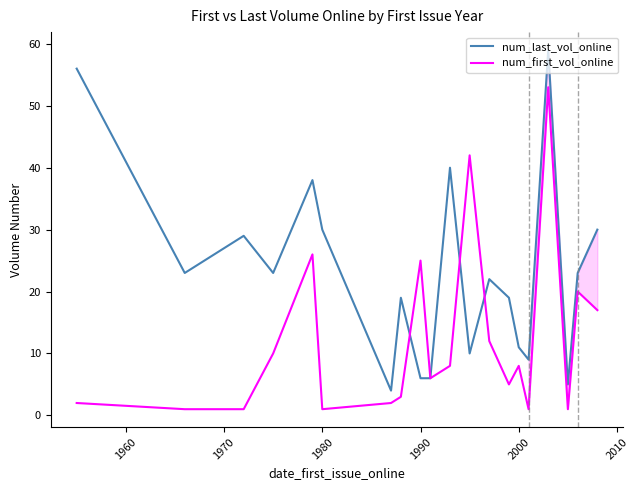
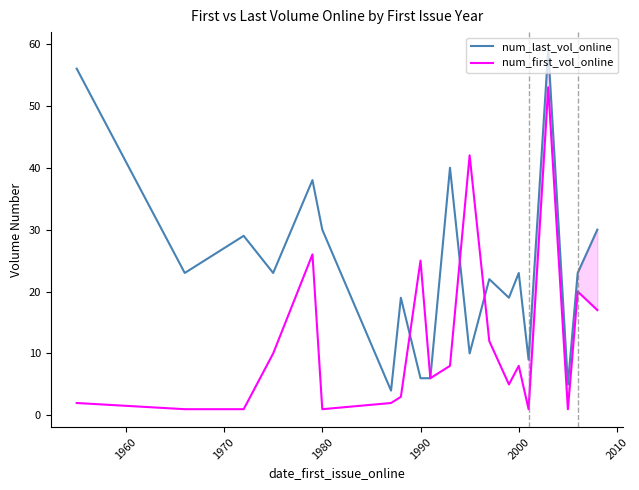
  {
    "num_last_vol_online": {
      "1980": 30,
      "1990": 6,
-     "2000": 11
+     "2000": 23
    }
  }
